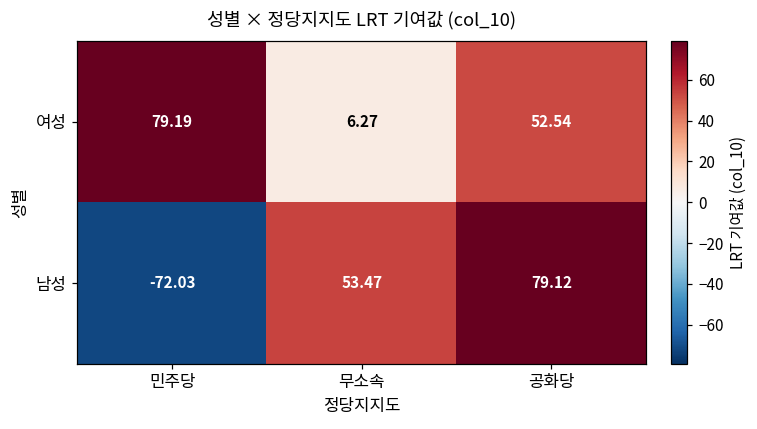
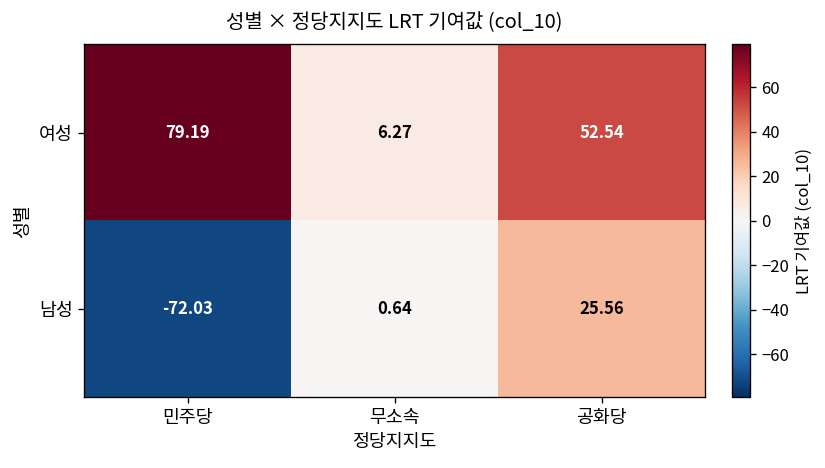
  {
    "여성": {
      "민주당": 79.19,
      "무소속": 6.27,
      "공화당": 52.54
    },
    "남성": {
      "민주당": -72.03,
-     "무소속": 53.47,
-     "공화당": 79.12
+     "무소속": 0.64,
+     "공화당": 25.56
    }
  }
